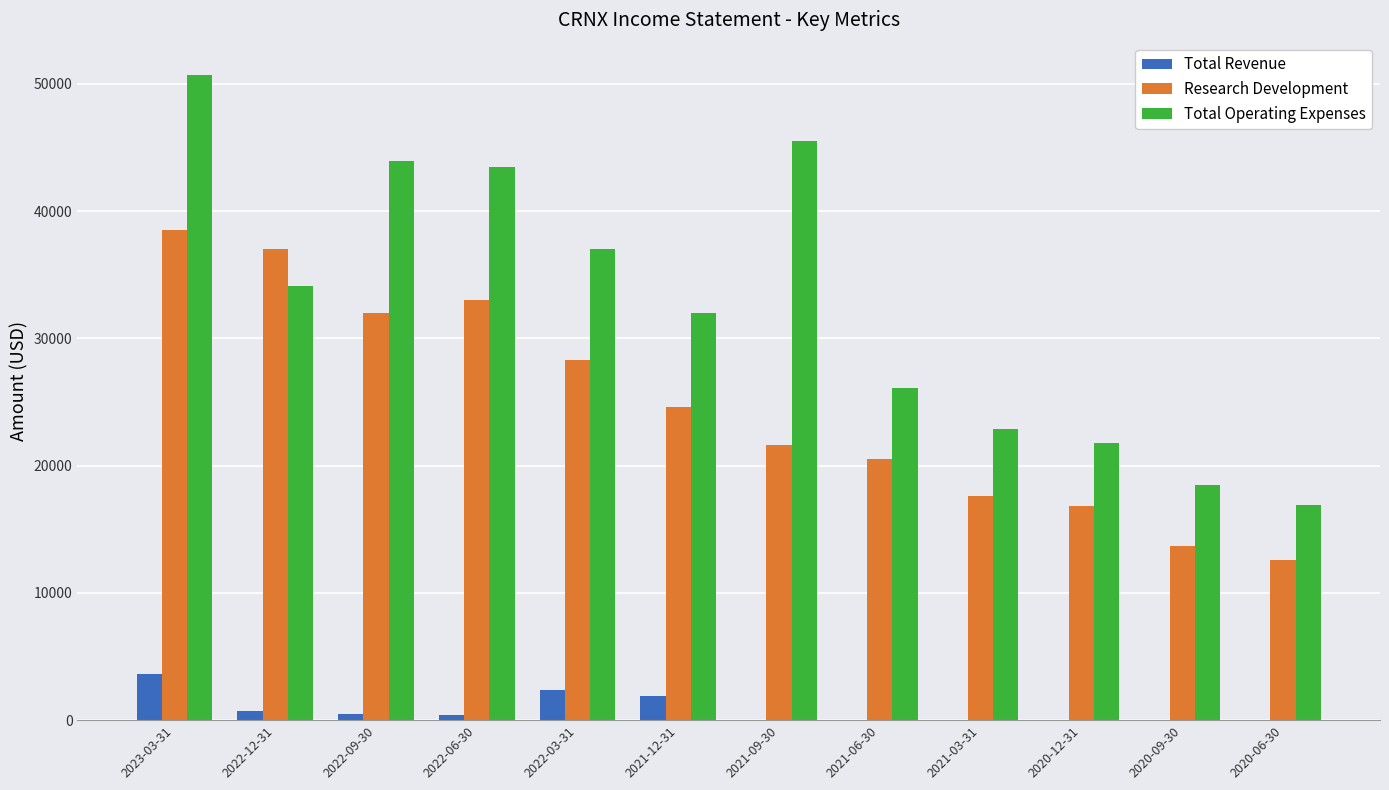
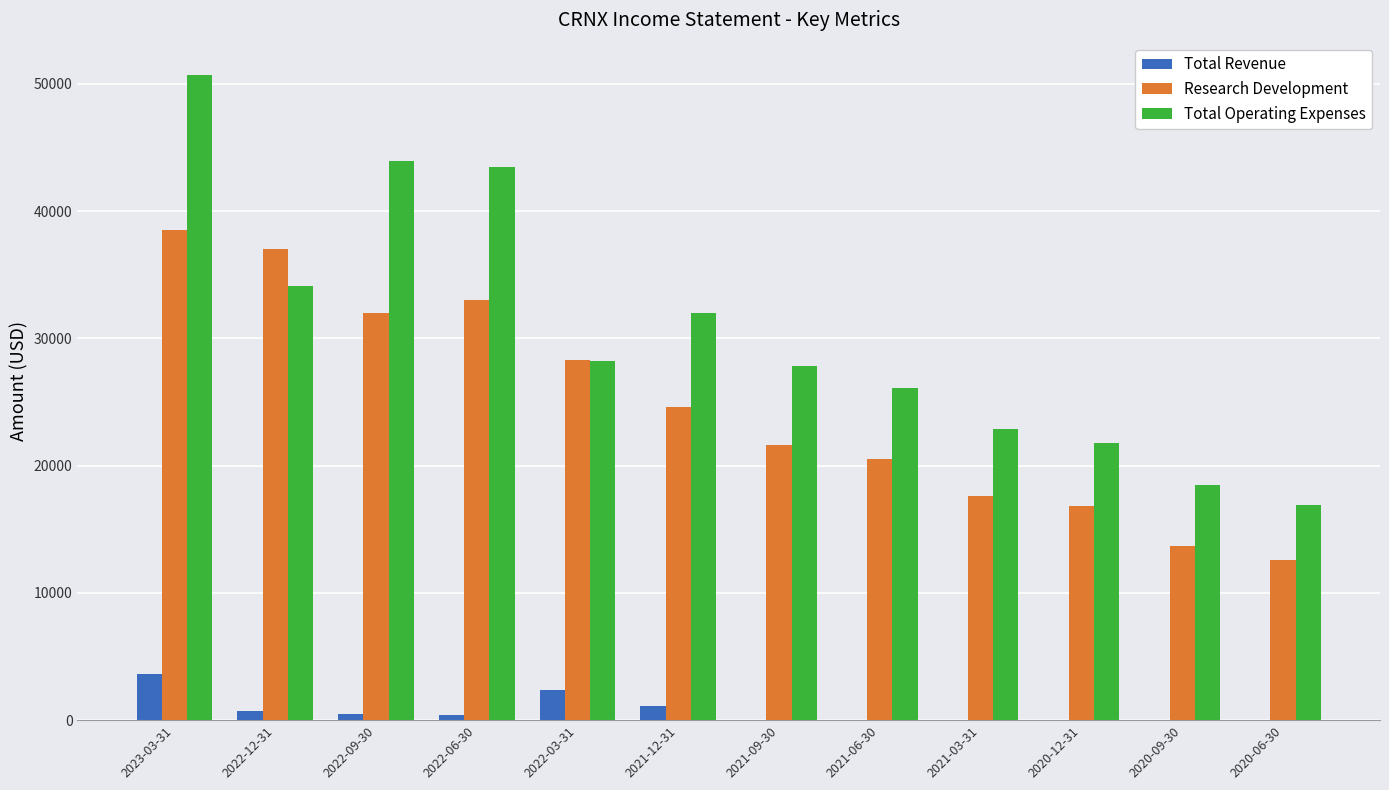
  {
    "Total Revenue": {
      "2023-03-31": 3600,
      "2022-12-31": 700,
      "2022-09-30": 500,
      "2022-06-30": 400,
      "2022-03-31": 2400,
-     "2021-12-31": 1900,
+     "2021-12-31": 1100,
      "2021-09-30": 0,
      "2021-06-30": 0,
      "2021-03-31": 0,
      "2020-12-31": 0,
      "2020-09-30": 0,
      "2020-06-30": 0
    },
    "Research Development": {
      "2023-03-31": 38500,
      "2022-12-31": 37000,
      "2022-09-30": 32000,
      "2022-06-30": 33000,
      "2022-03-31": 28300,
      "2021-12-31": 24600,
      "2021-09-30": 21600,
      "2021-06-30": 20500,
      "2021-03-31": 17600,
      "2020-12-31": 16800,
      "2020-09-30": 13700,
      "2020-06-30": 12600
    },
    "Total Operating Expenses": {
      "2023-03-31": 50700,
      "2022-12-31": 34100,
      "2022-09-30": 43900,
      "2022-06-30": 43500,
-     "2022-03-31": 37000,
+     "2022-03-31": 28200,
      "2021-12-31": 32000,
-     "2021-09-30": 45500,
+     "2021-09-30": 27800,
      "2021-06-30": 26100,
      "2021-03-31": 22900,
      "2020-12-31": 21800,
      "2020-09-30": 18500,
      "2020-06-30": 16900
    }
  }
